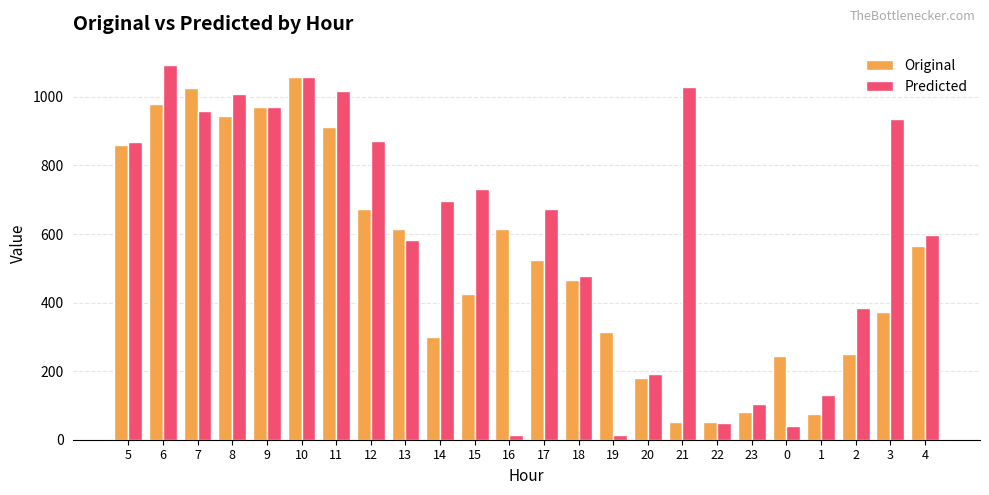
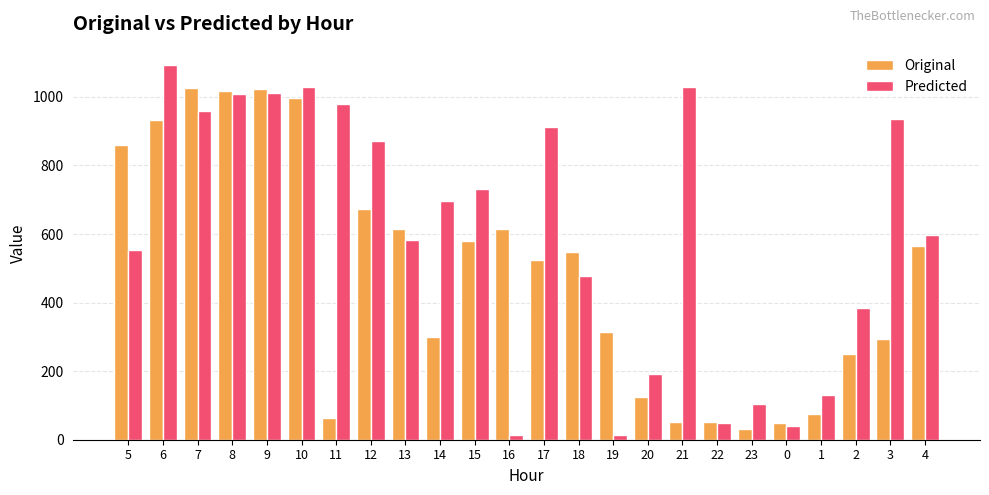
  {
    "Original": {
      "5": 860,
-     "6": 980,
+     "6": 930,
      "7": 1030,
-     "8": 950,
-     "9": 970,
-     "10": 1060,
-     "11": 910,
+     "8": 1020,
+     "9": 1020,
+     "10": 1000,
+     "11": 60,
      "12": 670,
      "13": 620,
      "14": 300,
-     "15": 430,
+     "15": 580,
      "16": 610,
      "17": 520,
-     "18": 470,
+     "18": 550,
      "19": 320,
-     "20": 180,
+     "20": 130,
      "21": 50,
      "22": 50,
-     "23": 80,
-     "0": 240,
+     "23": 30,
+     "0": 50,
      "1": 80,
      "2": 250,
-     "3": 370,
+     "3": 300,
      "4": 560
    },
    "Predicted": {
-     "5": 870,
+     "5": 550,
      "6": 1090,
      "7": 960,
      "8": 1010,
-     "9": 970,
-     "10": 1060,
-     "11": 1020,
+     "9": 1010,
+     "10": 1030,
+     "11": 980,
      "12": 870,
      "13": 580,
      "14": 700,
      "15": 730,
      "16": 10,
-     "17": 670,
+     "17": 910,
      "18": 480,
      "19": 10,
      "20": 190,
      "21": 1030,
      "22": 50,
      "23": 110,
      "0": 40,
      "1": 130,
      "2": 380,
      "3": 940,
      "4": 600
    }
  }
